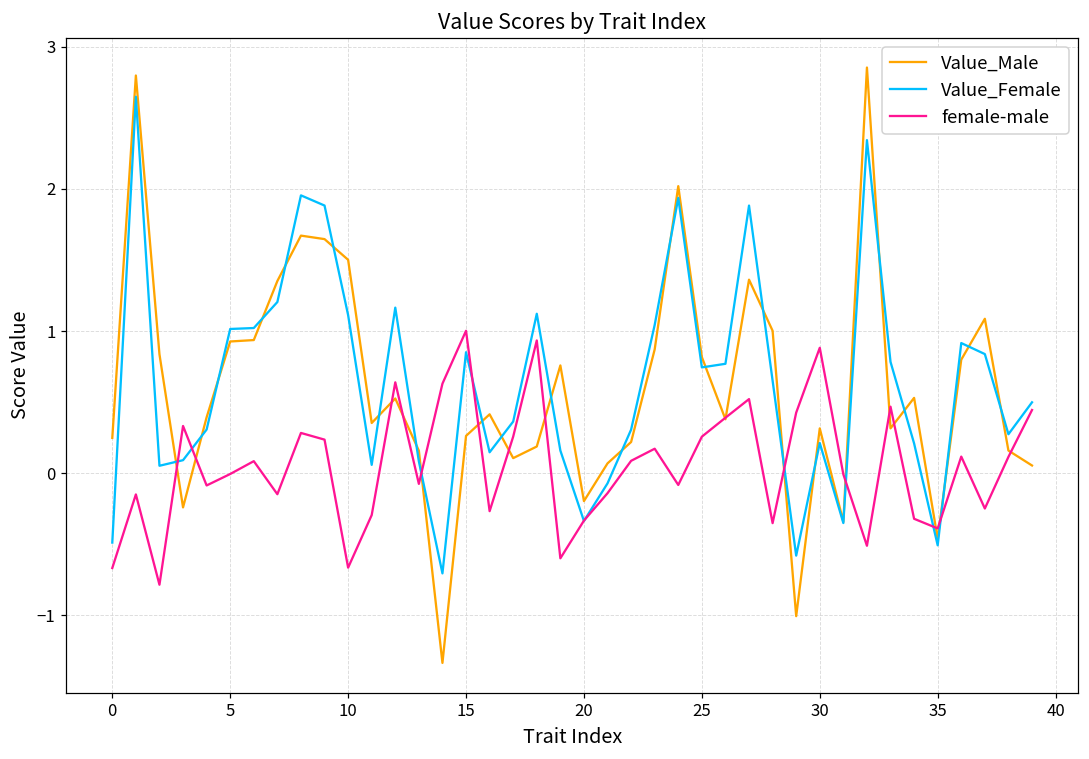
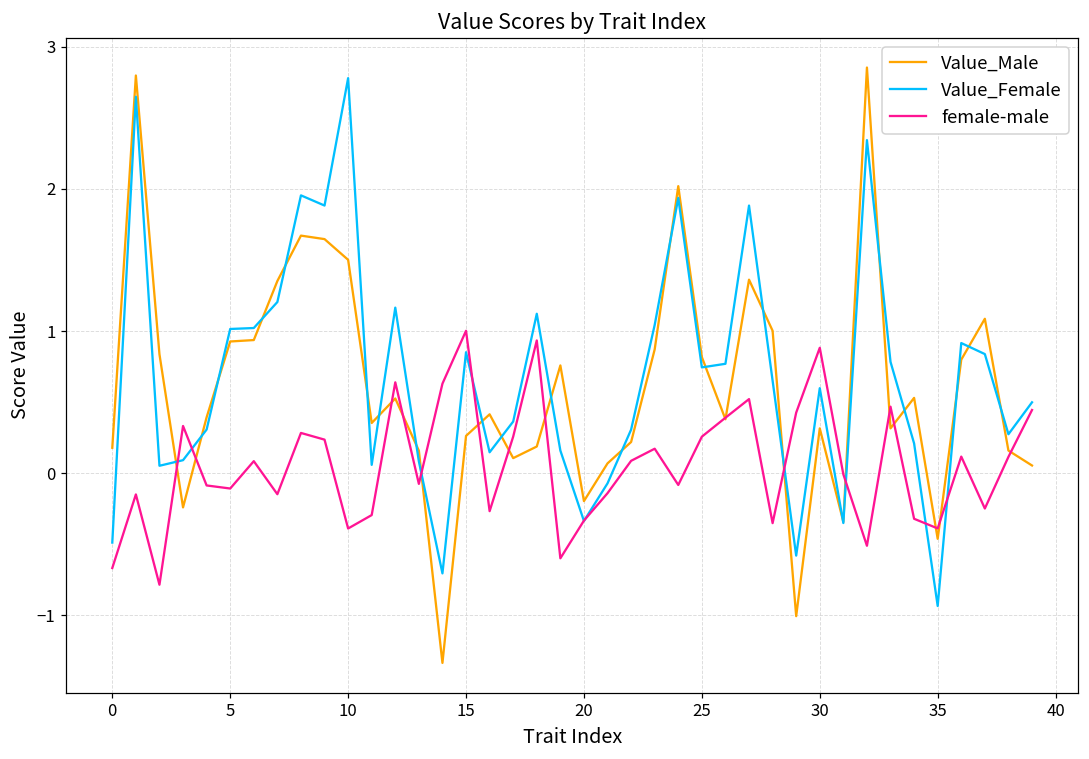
  {
    "Value_Male": {
-     "0": 0.25,
+     "0": 0.18,
      "5": 0.93,
      "10": 1.50,
      "15": 0.26,
      "20": -0.20,
      "25": 0.82,
      "30": 0.32,
      "35": -0.46
    },
    "Value_Female": {
      "0": -0.49,
      "5": 1.01,
-     "10": 1.11,
+     "10": 2.78,
      "15": 0.85,
      "25": 0.74,
-     "30": 0.21,
-     "35": -0.51
+     "30": 0.60,
+     "35": -0.93
    },
    "female-male": {
      "0": -0.67,
-     "5": -0.01,
-     "10": -0.66,
+     "5": -0.11,
+     "10": -0.39,
      "15": 1.00,
      "25": 0.26,
      "30": 0.88,
      "35": -0.39
    }
  }
